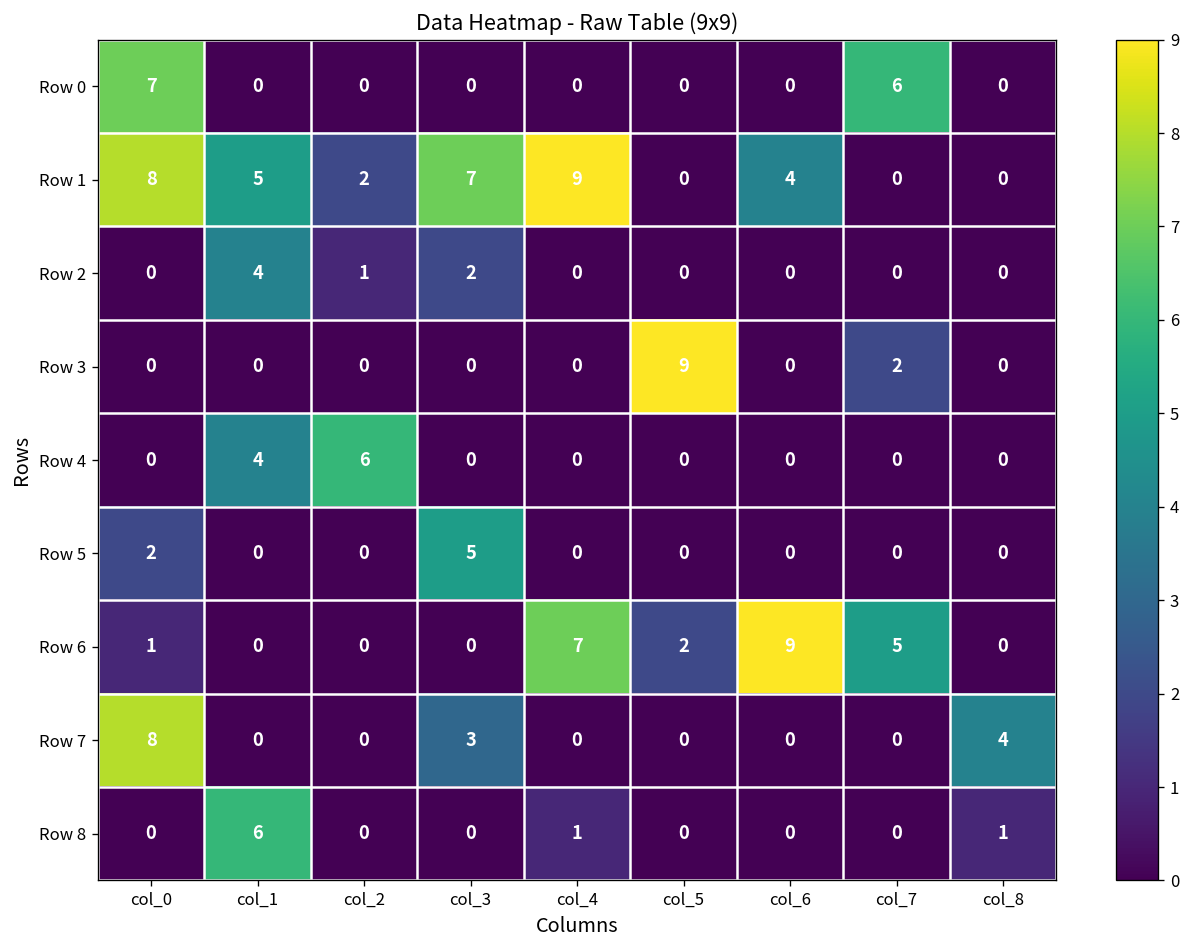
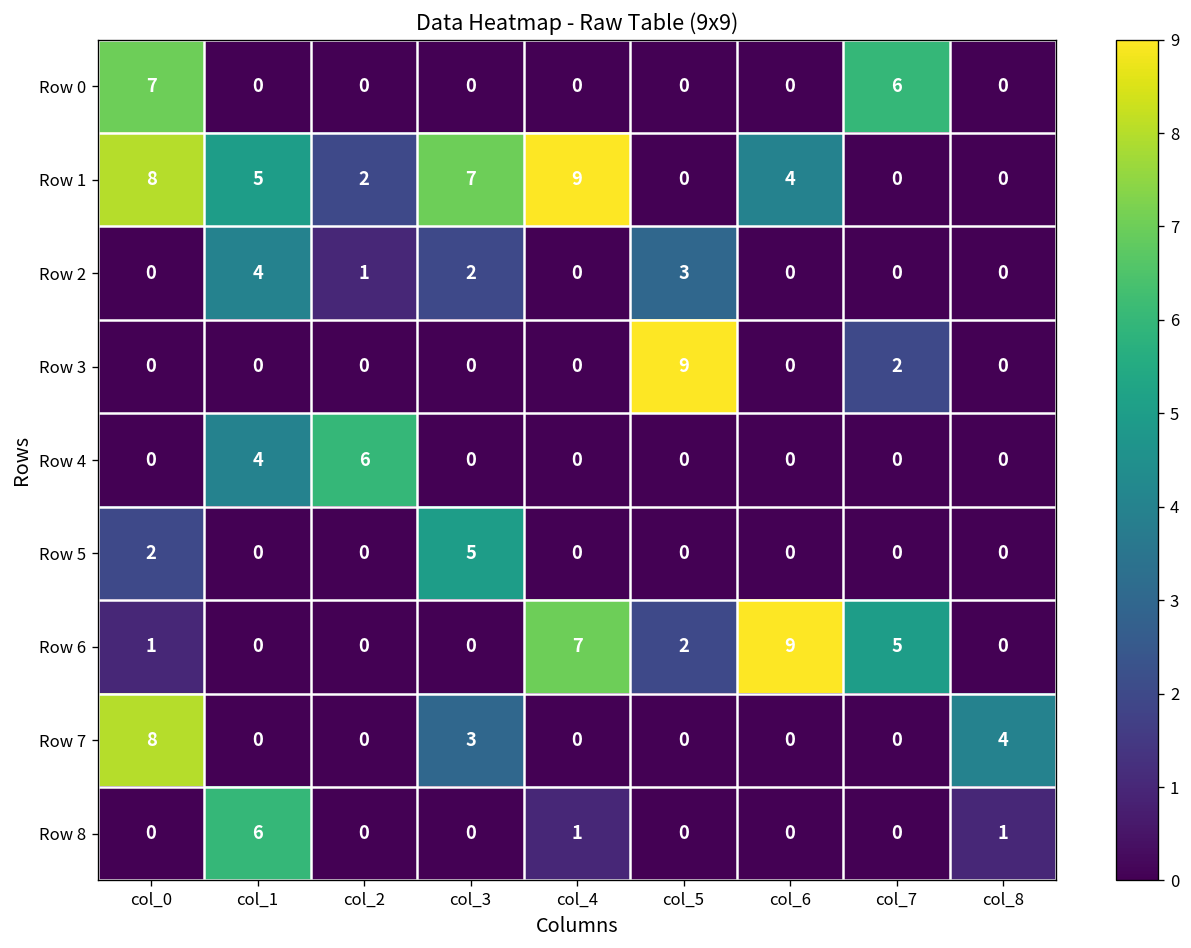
  {
    "Row 0": {
      "col_0": 7,
      "col_1": 0,
      "col_2": 0,
      "col_3": 0,
      "col_4": 0,
      "col_5": 0,
      "col_6": 0,
      "col_7": 6,
      "col_8": 0
    },
    "Row 1": {
      "col_0": 8,
      "col_1": 5,
      "col_2": 2,
      "col_3": 7,
      "col_4": 9,
      "col_5": 0,
      "col_6": 4,
      "col_7": 0,
      "col_8": 0
    },
    "Row 2": {
      "col_0": 0,
      "col_1": 4,
      "col_2": 1,
      "col_3": 2,
      "col_4": 0,
-     "col_5": 0,
+     "col_5": 3,
      "col_6": 0,
      "col_7": 0,
      "col_8": 0
    },
    "Row 3": {
      "col_0": 0,
      "col_1": 0,
      "col_2": 0,
      "col_3": 0,
      "col_4": 0,
      "col_5": 9,
      "col_6": 0,
      "col_7": 2,
      "col_8": 0
    },
    "Row 4": {
      "col_0": 0,
      "col_1": 4,
      "col_2": 6,
      "col_3": 0,
      "col_4": 0,
      "col_5": 0,
      "col_6": 0,
      "col_7": 0,
      "col_8": 0
    },
    "Row 5": {
      "col_0": 2,
      "col_1": 0,
      "col_2": 0,
      "col_3": 5,
      "col_4": 0,
      "col_5": 0,
      "col_6": 0,
      "col_7": 0,
      "col_8": 0
    },
    "Row 6": {
      "col_0": 1,
      "col_1": 0,
      "col_2": 0,
      "col_3": 0,
      "col_4": 7,
      "col_5": 2,
      "col_6": 9,
      "col_7": 5,
      "col_8": 0
    },
    "Row 7": {
      "col_0": 8,
      "col_1": 0,
      "col_2": 0,
      "col_3": 3,
      "col_4": 0,
      "col_5": 0,
      "col_6": 0,
      "col_7": 0,
      "col_8": 4
    },
    "Row 8": {
      "col_0": 0,
      "col_1": 6,
      "col_2": 0,
      "col_3": 0,
      "col_4": 1,
      "col_5": 0,
      "col_6": 0,
      "col_7": 0,
      "col_8": 1
    }
  }
